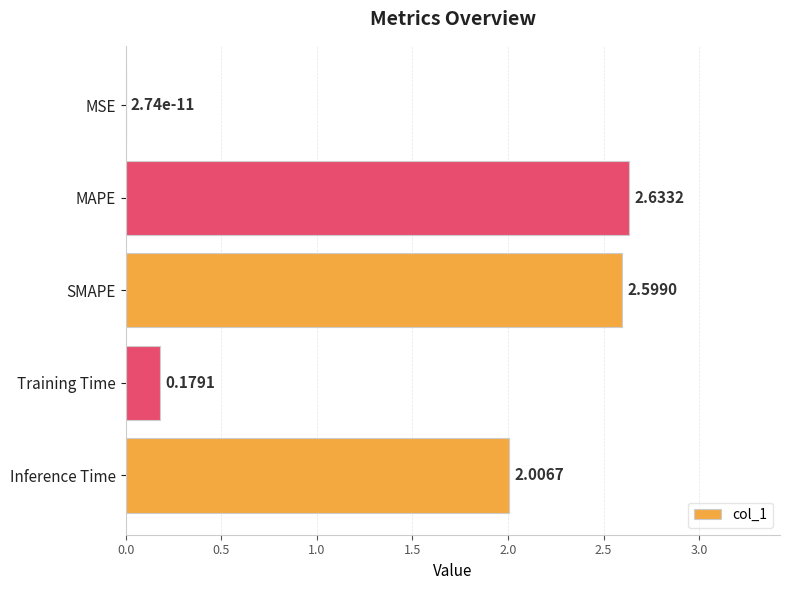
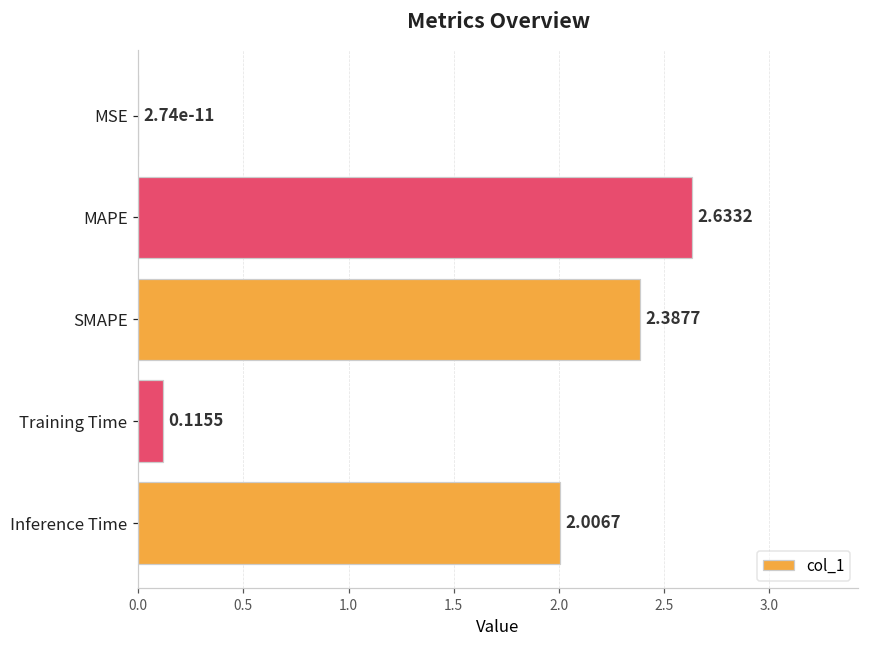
  {
    "MSE": "2.74e-11",
    "MAPE": "2.6332",
-   "SMAPE": "2.5990",
-   "Training Time": "0.1791",
+   "SMAPE": "2.3877",
+   "Training Time": "0.1155",
    "Inference Time": "2.0067"
  }
